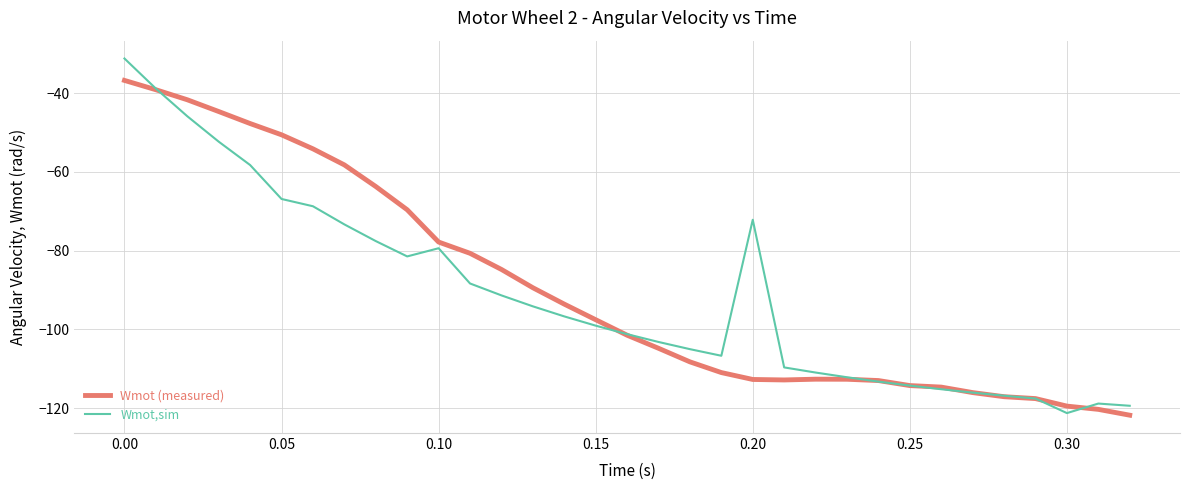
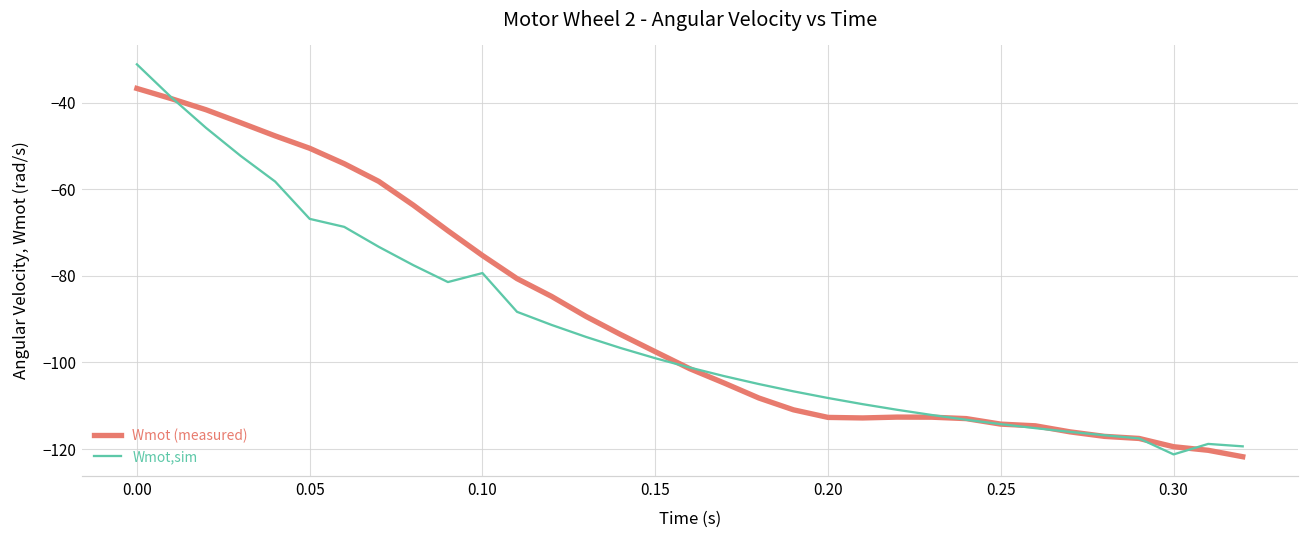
  {
    "Wmot (measured)": {
      "0.00": -37,
      "0.05": -51,
-     "0.10": -78,
+     "0.10": -75,
      "0.15": -98,
      "0.20": -113,
      "0.30": -119
    },
    "Wmot,sim": {
      "0.00": -31,
      "0.05": -67,
      "0.10": -79,
      "0.15": -99,
-     "0.20": -72,
+     "0.20": -108,
      "0.30": -121
    }
  }
